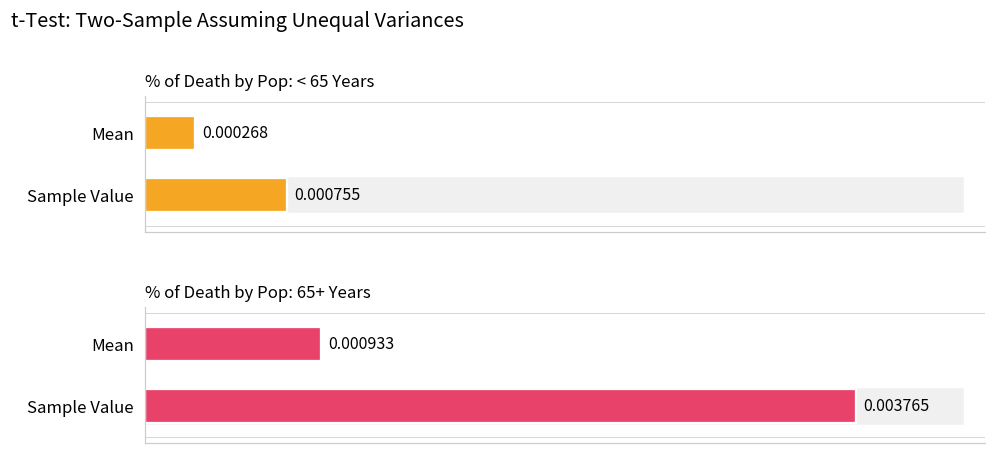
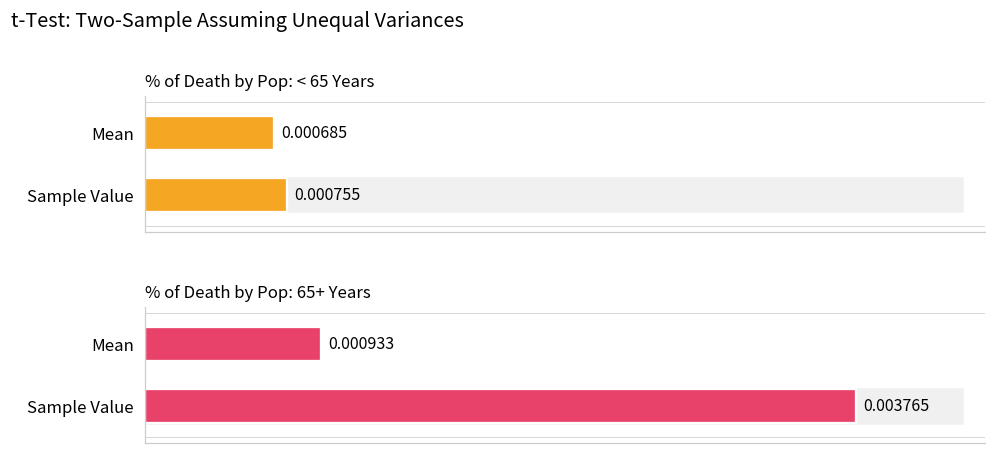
  {
    "% of Death by Pop: < 65 Years": {
-     "Mean": 0.000268,
+     "Mean": 0.000685,
      "Sample Value": 0.000755
    },
    "% of Death by Pop: 65+ Years": {
      "Mean": 0.000933,
      "Sample Value": 0.003765
    }
  }
